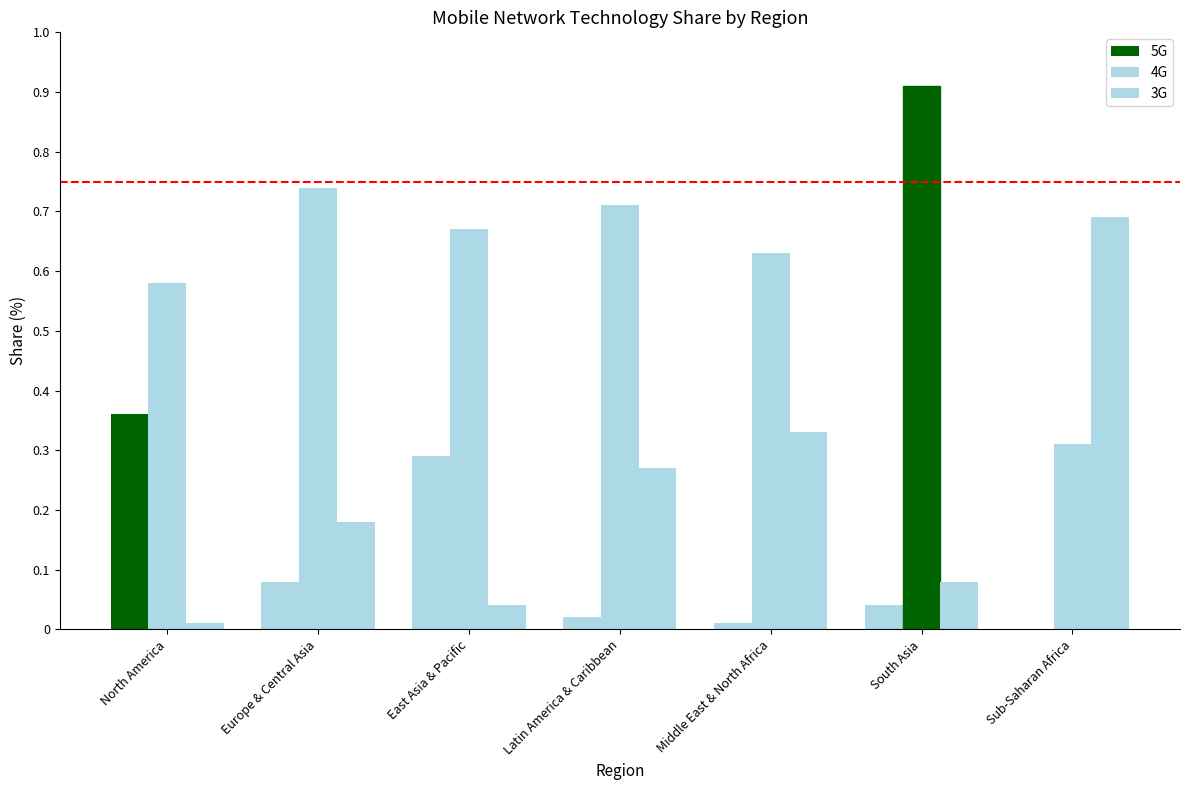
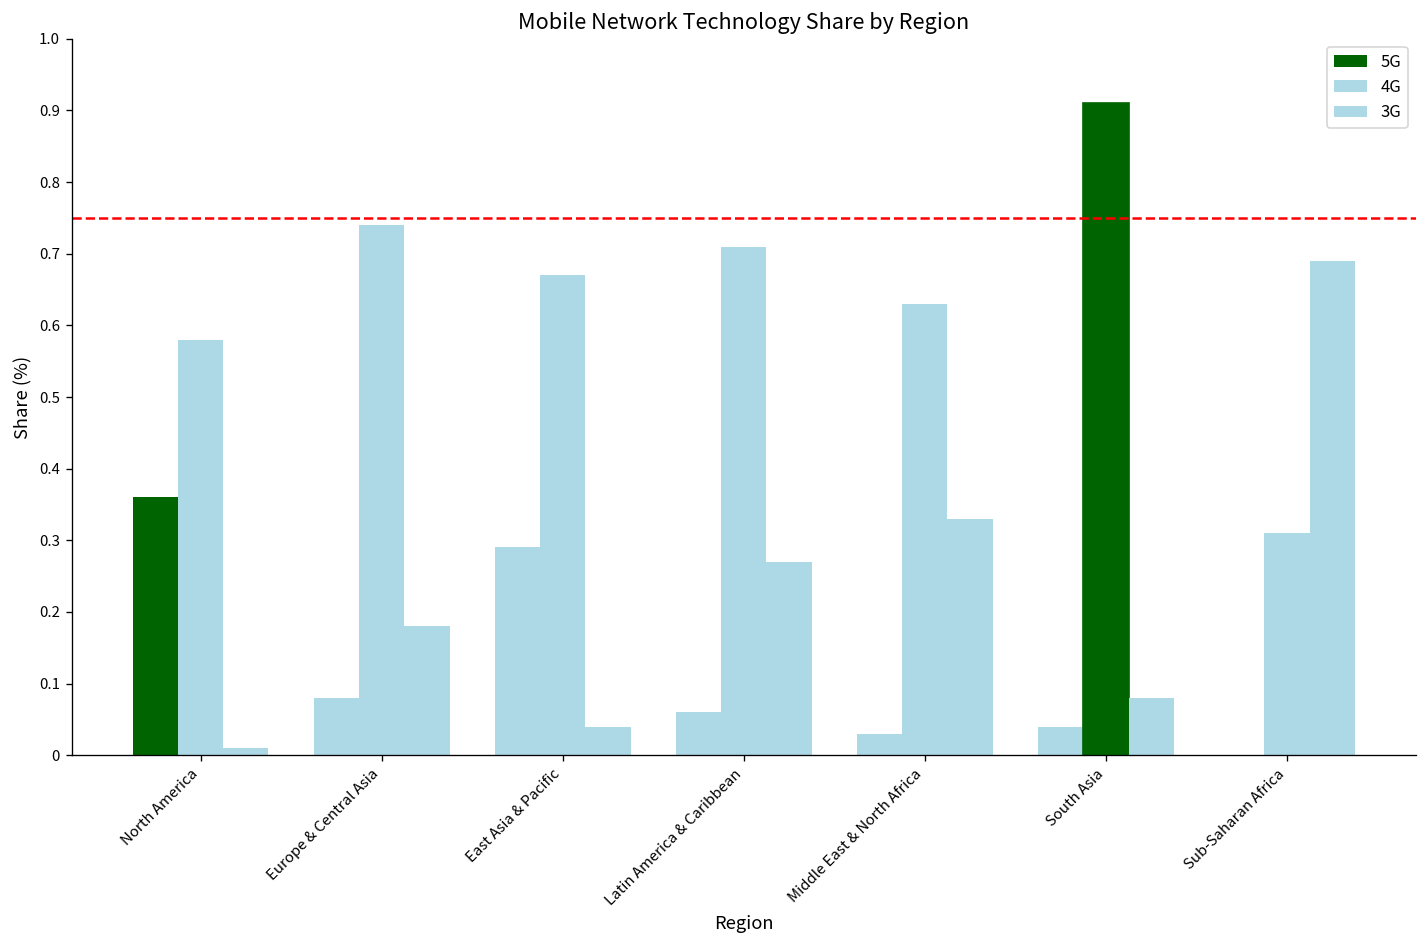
  {
    "5G": {
      "North America": 0.36,
      "Europe & Central Asia": 0.08,
      "East Asia & Pacific": 0.29,
-     "Latin America & Caribbean": 0.02,
-     "Middle East & North Africa": 0.01,
+     "Latin America & Caribbean": 0.06,
+     "Middle East & North Africa": 0.03,
      "South Asia": 0.04,
      "Sub-Saharan Africa": 0.00
    }
  }
